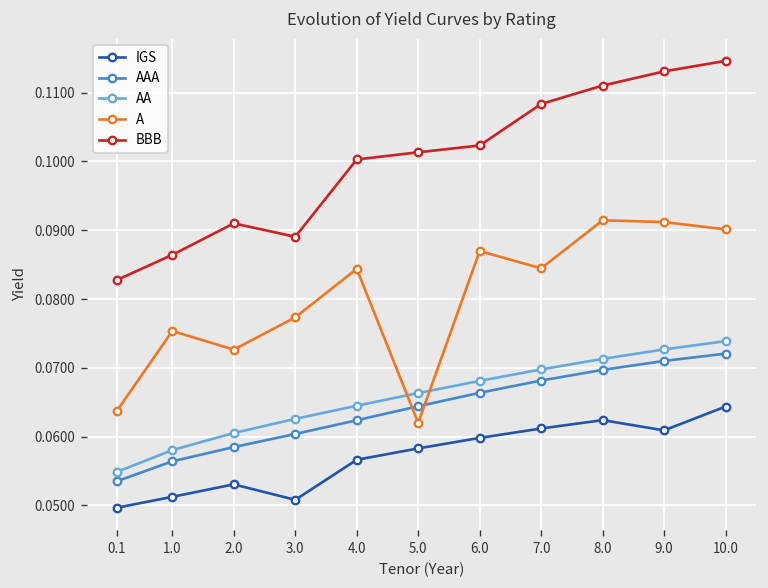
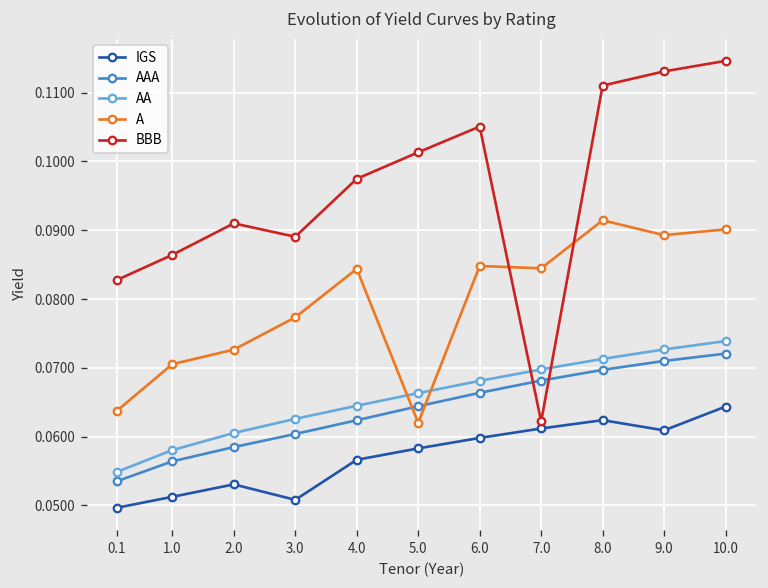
  {
    "IGS": {
      "0.1": 0.050,
      "1.0": 0.051,
      "2.0": 0.053,
      "3.0": 0.051,
      "4.0": 0.057,
      "5.0": 0.058,
      "6.0": 0.060,
      "7.0": 0.061,
      "8.0": 0.062,
      "9.0": 0.061,
      "10.0": 0.064
    },
    "A": {
      "0.1": 0.064,
-     "1.0": 0.075,
+     "1.0": 0.071,
      "2.0": 0.073,
      "3.0": 0.077,
      "4.0": 0.084,
      "5.0": 0.062,
-     "6.0": 0.087,
+     "6.0": 0.085,
      "7.0": 0.084,
      "8.0": 0.091,
-     "9.0": 0.091,
+     "9.0": 0.089,
      "10.0": 0.090
    },
    "BBB": {
      "0.1": 0.083,
      "1.0": 0.086,
      "2.0": 0.091,
      "3.0": 0.089,
-     "4.0": 0.100,
+     "4.0": 0.097,
      "5.0": 0.101,
-     "6.0": 0.102,
-     "7.0": 0.108,
+     "6.0": 0.105,
+     "7.0": 0.062,
      "8.0": 0.111,
      "9.0": 0.113,
      "10.0": 0.115
    }
  }
